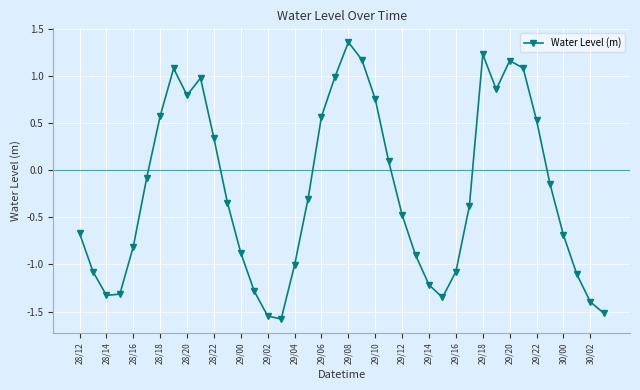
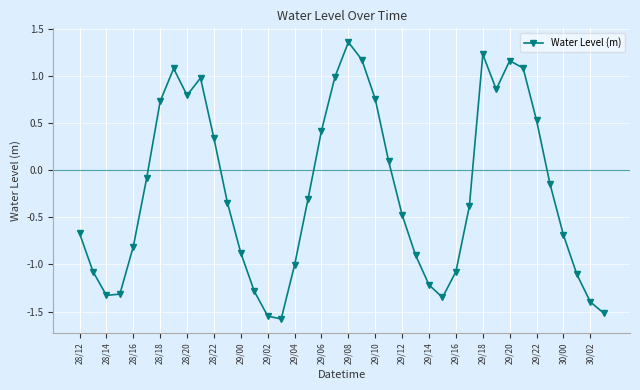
  {
    "28/12": -0.7,
    "28/14": -1.3,
    "28/16": -0.8,
-   "28/18": 0.6,
+   "28/18": 0.7,
    "28/20": 0.8,
    "28/22": 0.3,
    "29/00": -0.9,
    "29/02": -1.5,
    "29/04": -1.0,
-   "29/06": 0.6,
+   "29/06": 0.4,
    "29/08": 1.4,
    "29/10": 0.8,
    "29/12": -0.5,
    "29/14": -1.2,
    "29/16": -1.1,
    "29/18": 1.2,
    "29/20": 1.2,
    "29/22": 0.5,
    "30/00": -0.7,
    "30/02": -1.4
  }
